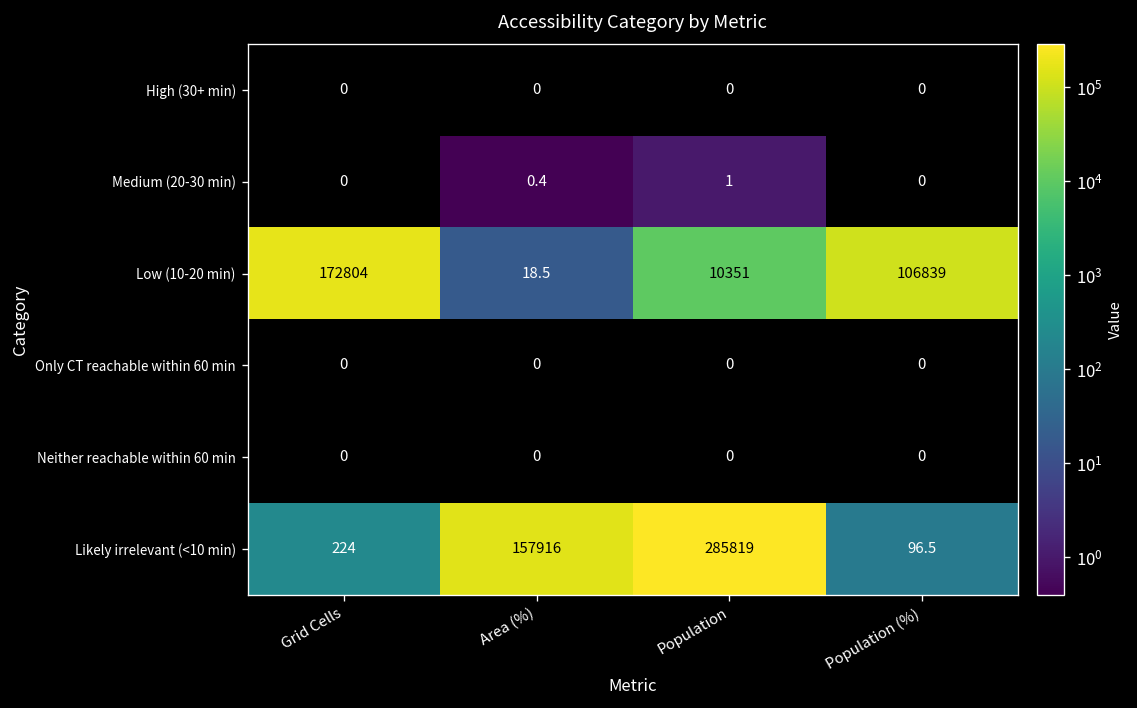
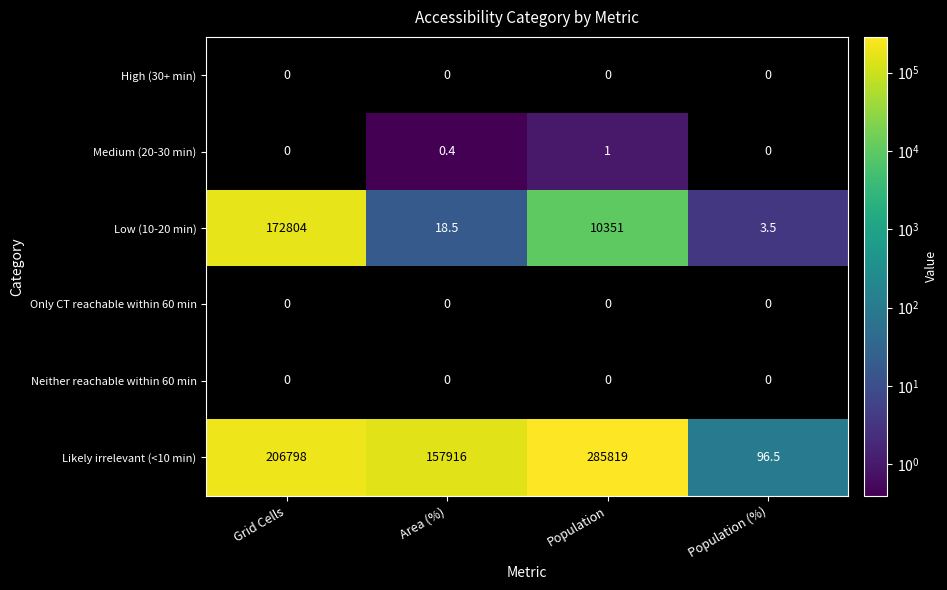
  {
    "Medium (20-30 min)": {
      "Area (%)": 0.4,
      "Population": 1
    },
    "Low (10-20 min)": {
      "Grid Cells": 172804,
      "Area (%)": 18.5,
      "Population": 10351,
-     "Population (%)": 106839
+     "Population (%)": 3.5
    },
    "Likely irrelevant (<10 min)": {
-     "Grid Cells": 224,
+     "Grid Cells": 206798,
      "Area (%)": 157916,
      "Population": 285819,
      "Population (%)": 96.5
    }
  }
